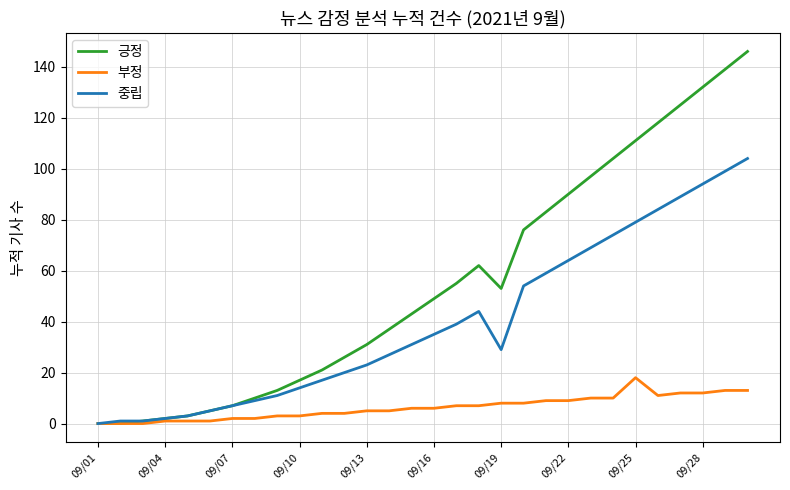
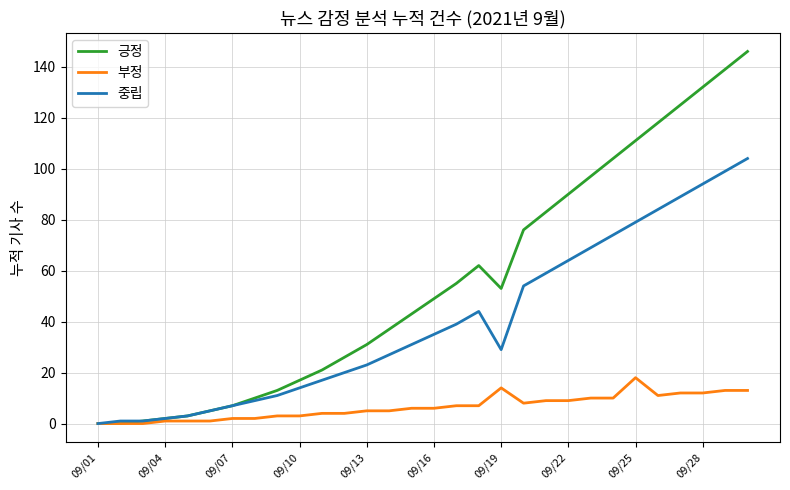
  {
    "긍정": {
      "09/10": 17,
      "09/13": 31,
      "09/16": 49,
      "09/19": 53,
      "09/22": 90,
      "09/25": 111,
      "09/28": 132
    },
    "부정": {
      "09/07": 2,
      "09/10": 3,
      "09/13": 5,
      "09/16": 6,
-     "09/19": 8,
+     "09/19": 14,
      "09/22": 9,
      "09/25": 18,
      "09/28": 12
    },
    "중립": {
      "09/10": 14,
      "09/13": 23,
      "09/16": 35,
      "09/19": 29,
      "09/22": 64,
      "09/25": 79,
      "09/28": 94
    }
  }
